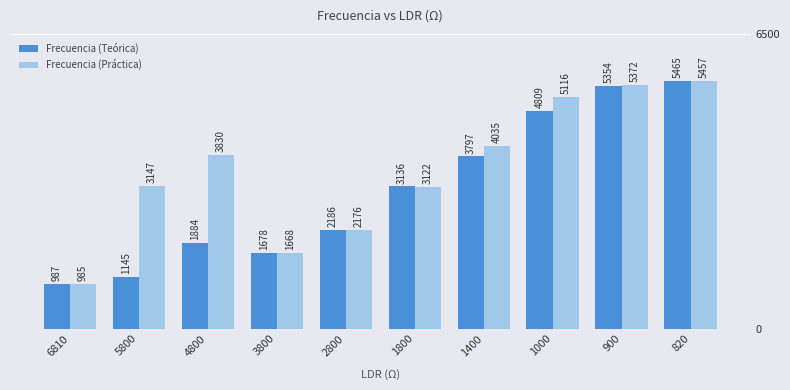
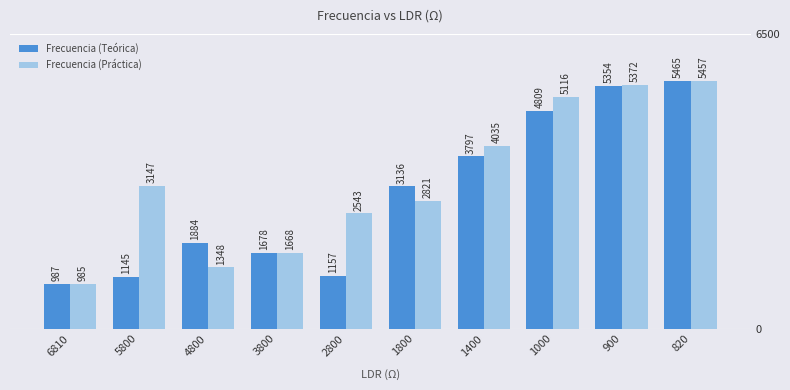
  {
    "Frecuencia (Teórica)": {
      "6810": 987,
      "5800": 1145,
      "4800": 1884,
      "3800": 1678,
-     "2800": 2186,
+     "2800": 1157,
      "1800": 3136,
      "1400": 3797,
      "1000": 4809,
      "900": 5354,
      "820": 5465
    },
    "Frecuencia (Práctica)": {
      "6810": 985,
      "5800": 3147,
-     "4800": 3830,
+     "4800": 1348,
      "3800": 1668,
-     "2800": 2176,
-     "1800": 3122,
+     "2800": 2543,
+     "1800": 2821,
      "1400": 4035,
      "1000": 5116,
      "900": 5372,
      "820": 5457
    }
  }
